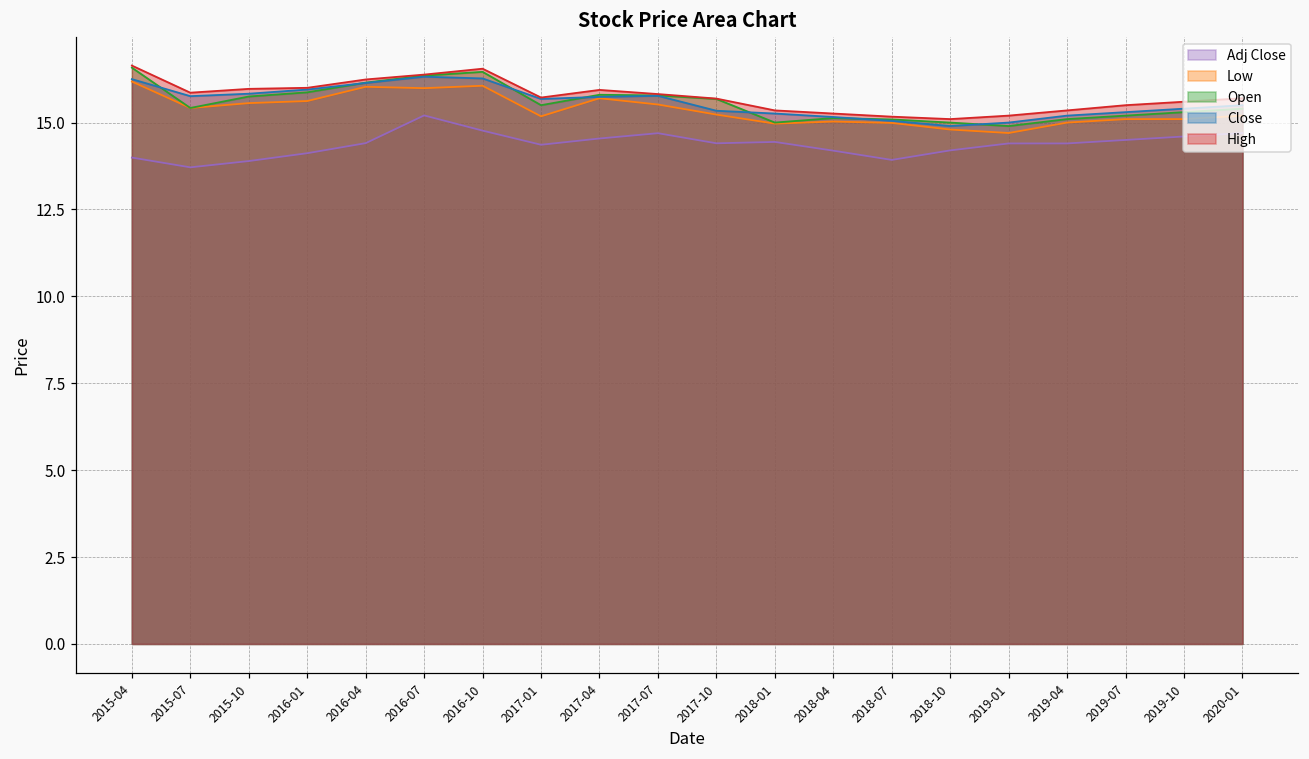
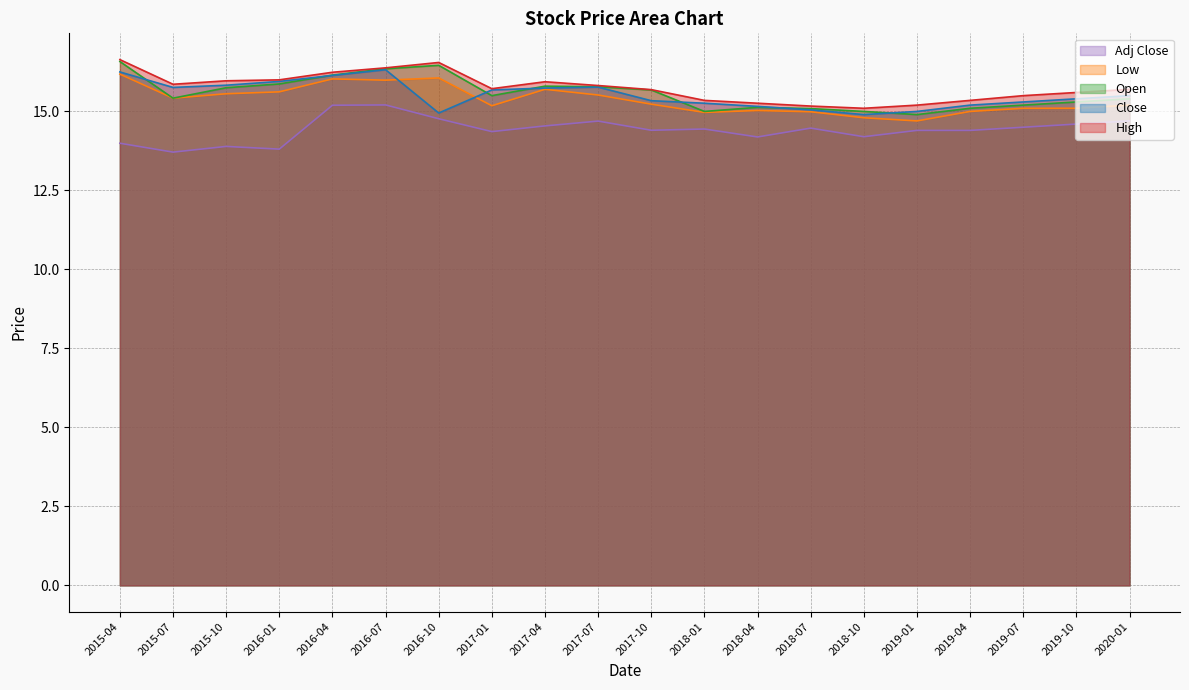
  {
    "Adj Close": {
      "2015-04": 14.0,
      "2015-07": 13.7,
      "2015-10": 13.9,
-     "2016-01": 14.1,
-     "2016-04": 14.4,
+     "2016-01": 13.8,
+     "2016-04": 15.2,
      "2016-07": 15.2,
      "2016-10": 14.8,
      "2017-01": 14.4,
      "2017-04": 14.5,
      "2017-07": 14.7,
      "2017-10": 14.4,
      "2018-01": 14.4,
      "2018-04": 14.2,
-     "2018-07": 13.9,
+     "2018-07": 14.5,
      "2018-10": 14.2,
      "2019-01": 14.4,
      "2019-04": 14.4,
      "2019-07": 14.5
    },
    "Open": {
      "2016-10": 16.5,
      "2017-01": 15.5,
      "2018-10": 15.0,
      "2019-01": 14.9,
      "2019-04": 15.1,
      "2019-07": 15.2
    },
    "Close": {
      "2015-07": 15.8,
-     "2016-10": 16.3,
+     "2016-10": 15.0,
      "2017-10": 15.3,
      "2018-01": 15.3,
      "2018-10": 14.9,
      "2019-01": 15.0,
      "2019-04": 15.2,
      "2019-07": 15.3
    }
  }
